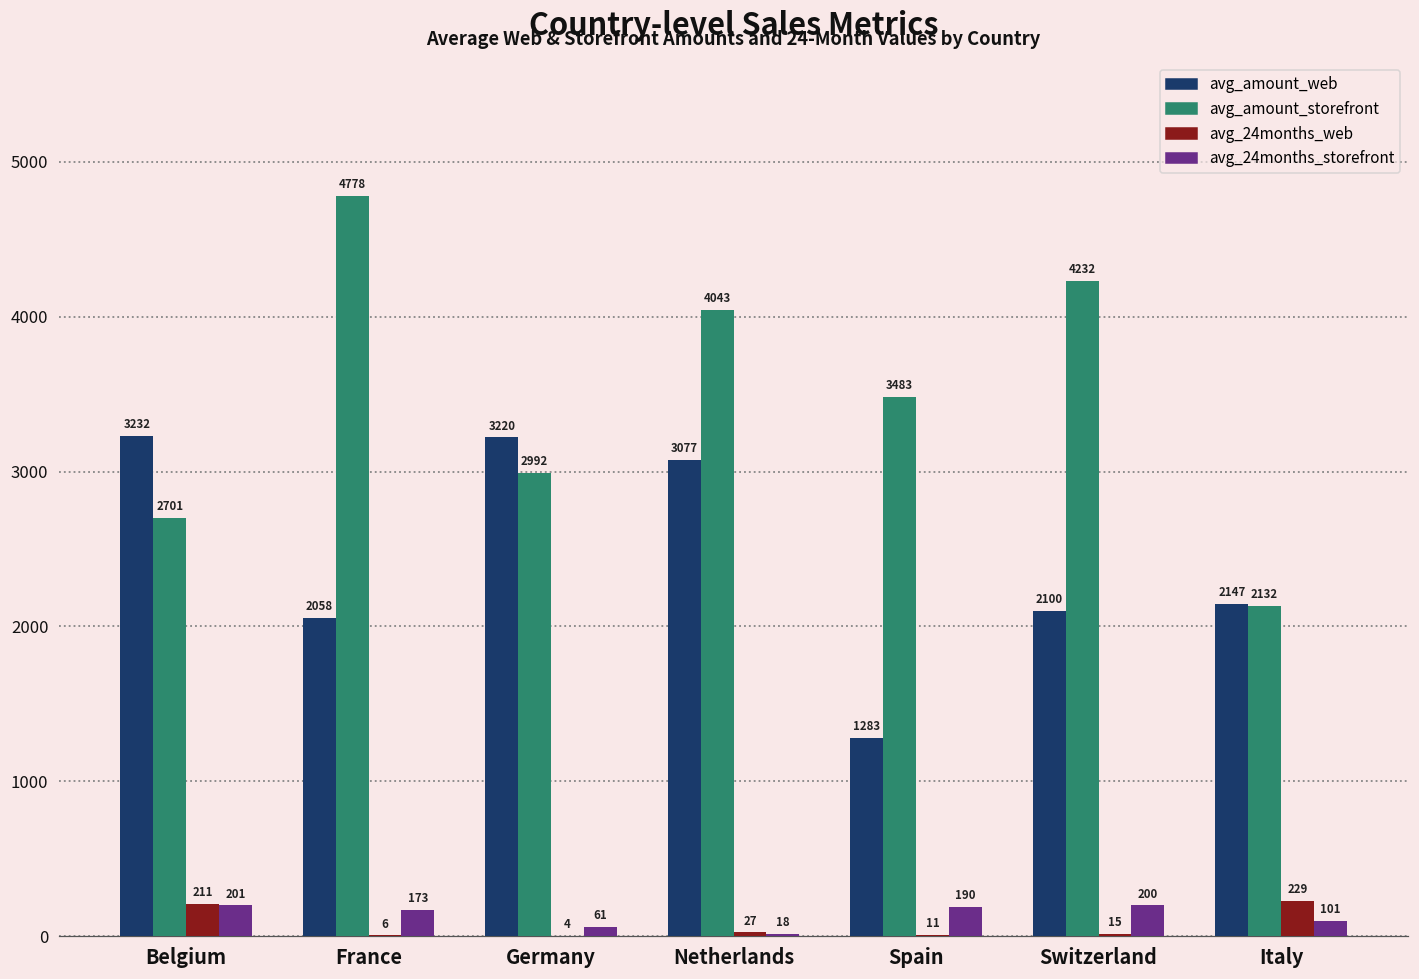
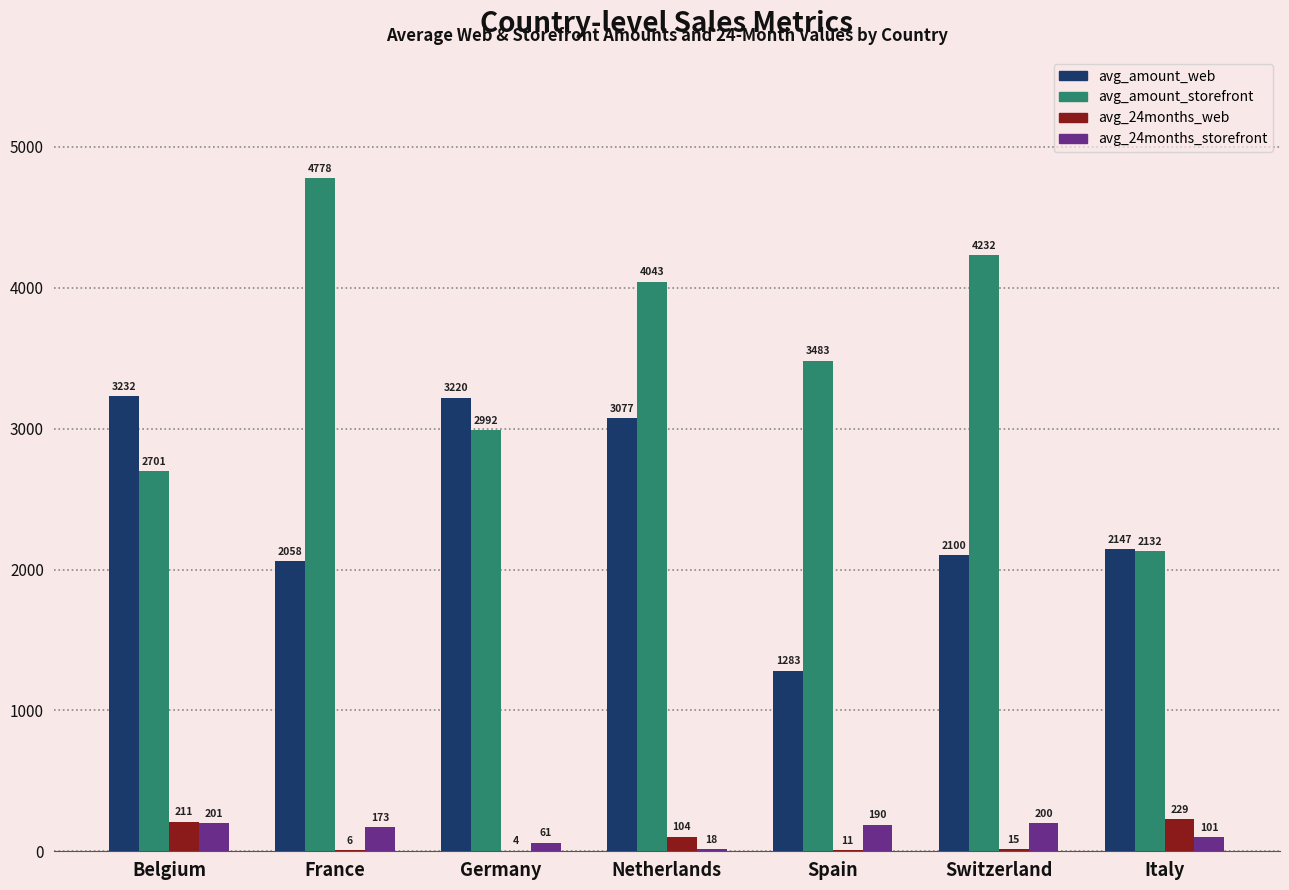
  {
    "avg_amount_web": {
      "Belgium": 3232,
      "France": 2058,
      "Germany": 3220,
      "Netherlands": 3077,
      "Spain": 1283,
      "Switzerland": 2100,
      "Italy": 2147
    },
    "avg_amount_storefront": {
      "Belgium": 2701,
      "France": 4778,
      "Germany": 2992,
      "Netherlands": 4043,
      "Spain": 3483,
      "Switzerland": 4232,
      "Italy": 2132
    },
    "avg_24months_web": {
      "Belgium": 211,
      "France": 6,
      "Germany": 4,
-     "Netherlands": 27,
+     "Netherlands": 104,
      "Spain": 11,
      "Switzerland": 15,
      "Italy": 229
    },
    "avg_24months_storefront": {
      "Belgium": 201,
      "France": 173,
      "Germany": 61,
      "Netherlands": 18,
      "Spain": 190,
      "Switzerland": 200,
      "Italy": 101
    }
  }
